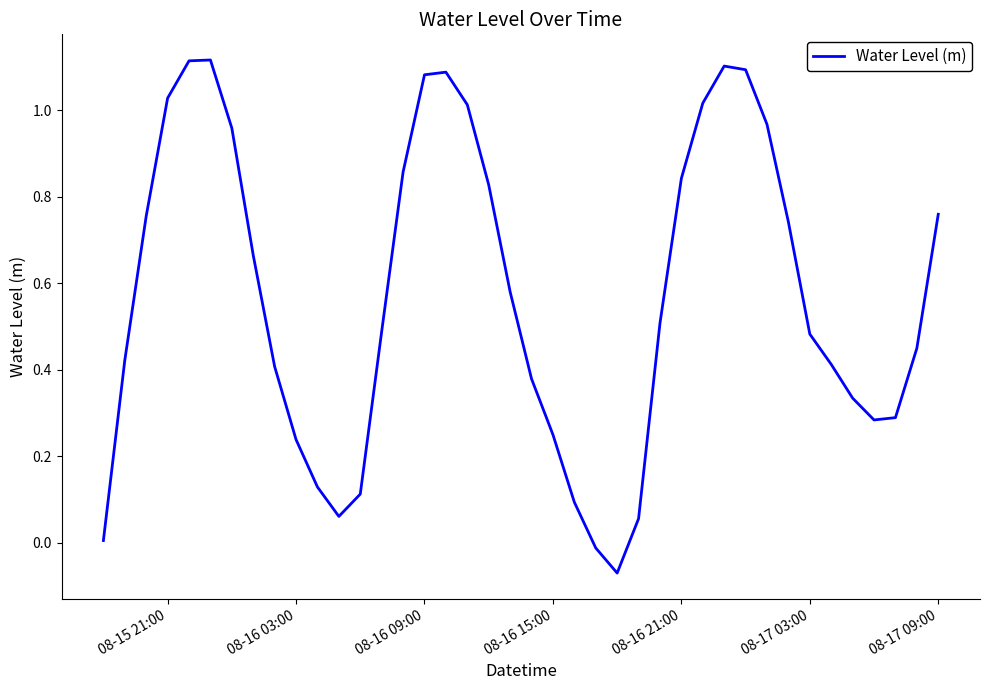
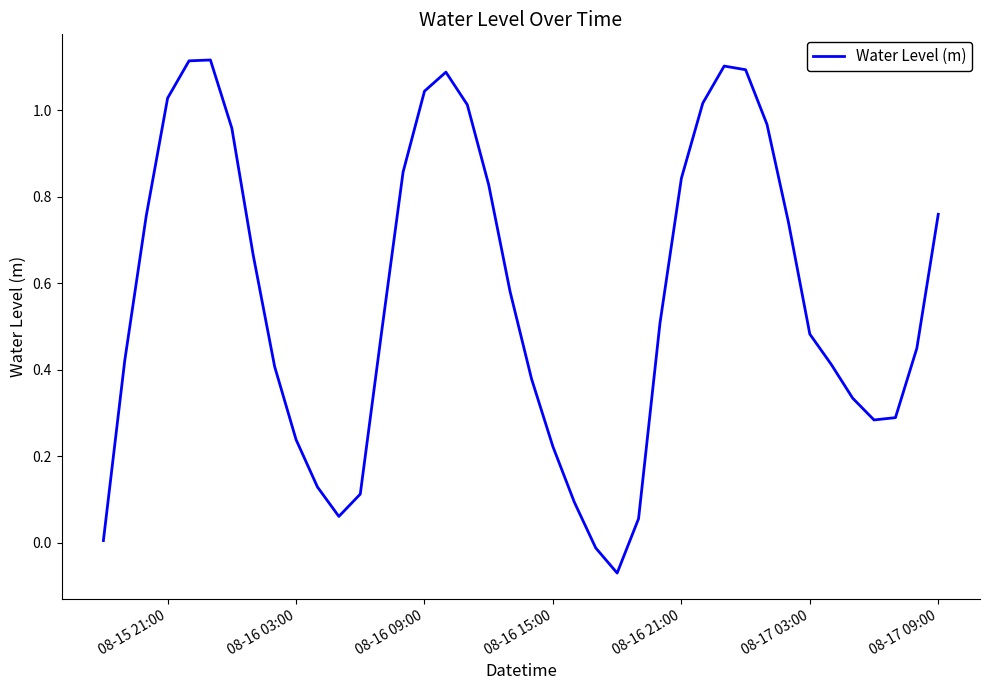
  {
    "08-15 21:00": 1.03,
    "08-16 03:00": 0.24,
-   "08-16 09:00": 1.08,
-   "08-16 15:00": 0.25,
+   "08-16 09:00": 1.04,
+   "08-16 15:00": 0.22,
    "08-16 21:00": 0.84,
    "08-17 03:00": 0.48,
    "08-17 09:00": 0.76
  }
